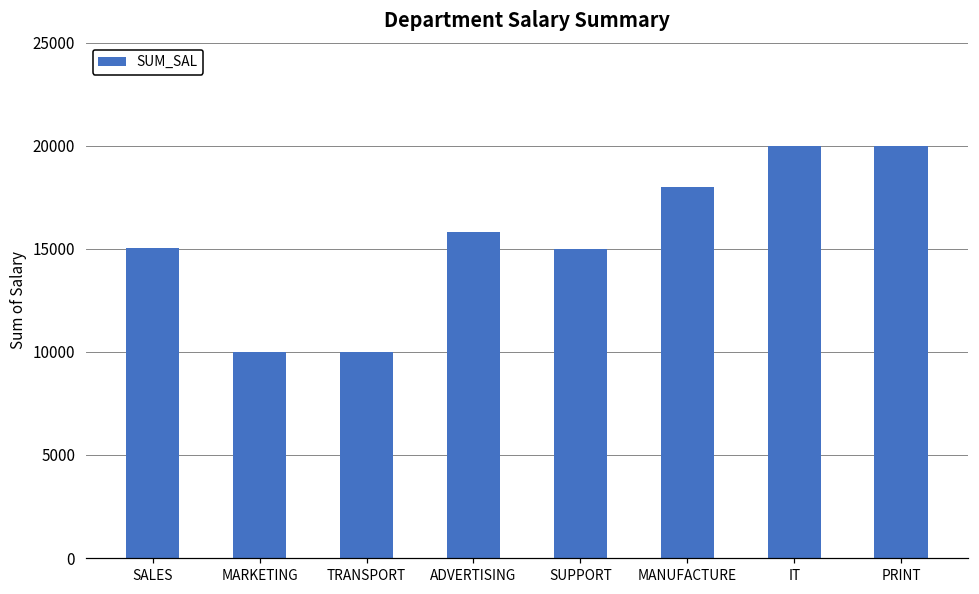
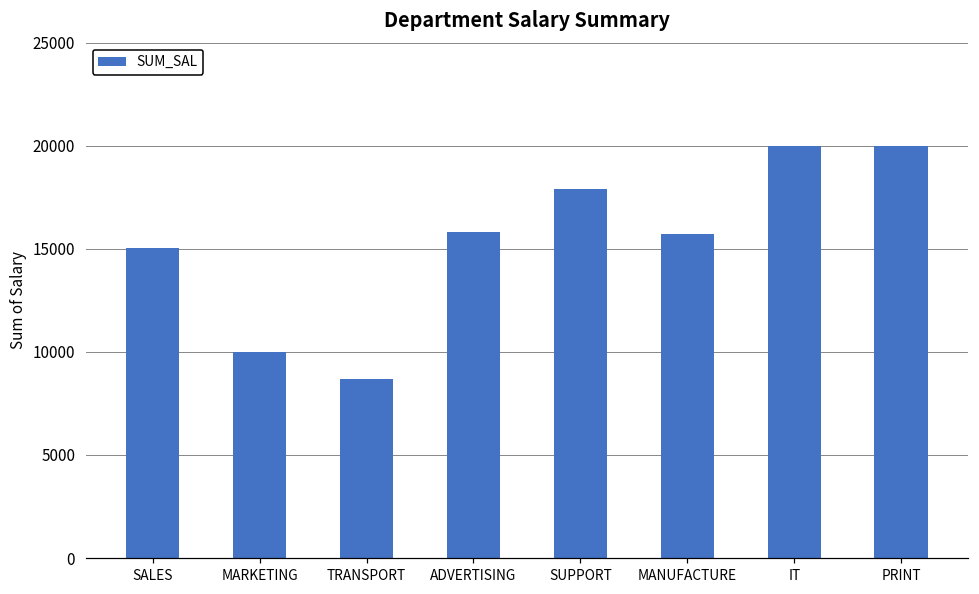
  {
    "SALES": 15100,
    "MARKETING": 10000,
-   "TRANSPORT": 10000,
+   "TRANSPORT": 8700,
    "ADVERTISING": 15800,
-   "SUPPORT": 15000,
-   "MANUFACTURE": 18000,
+   "SUPPORT": 17900,
+   "MANUFACTURE": 15700,
    "IT": 20000,
    "PRINT": 20000
  }
